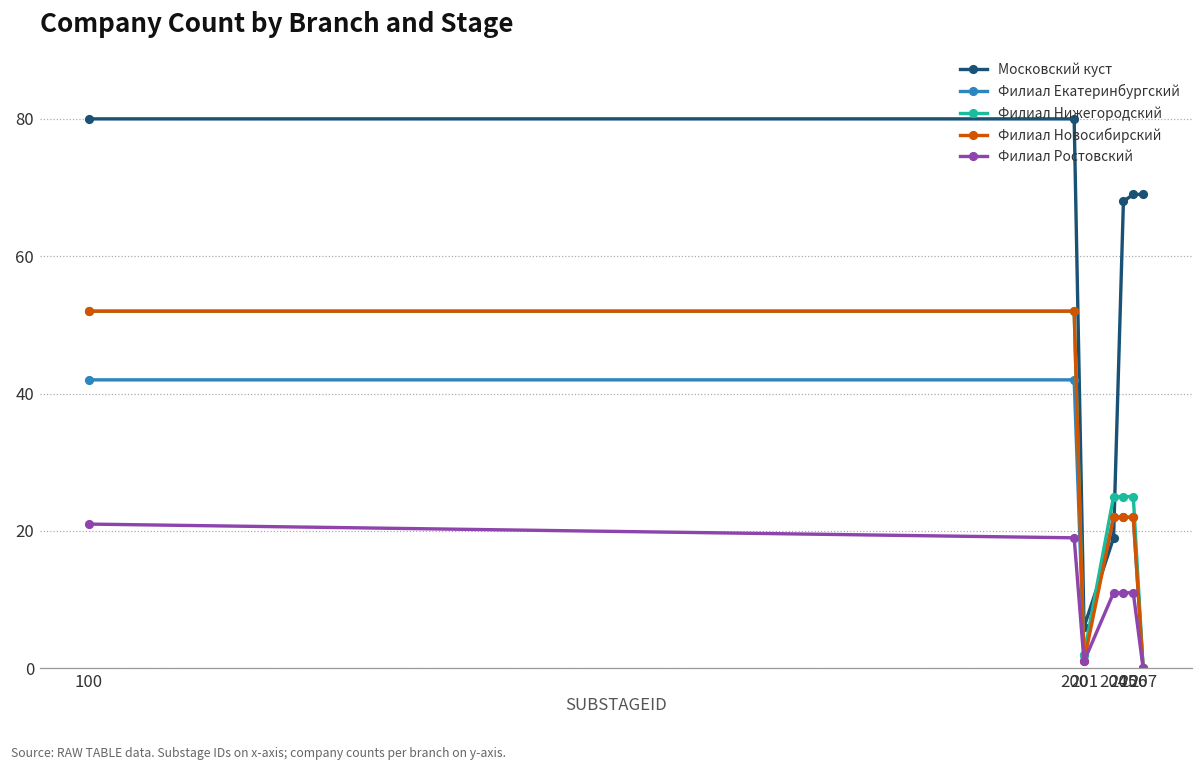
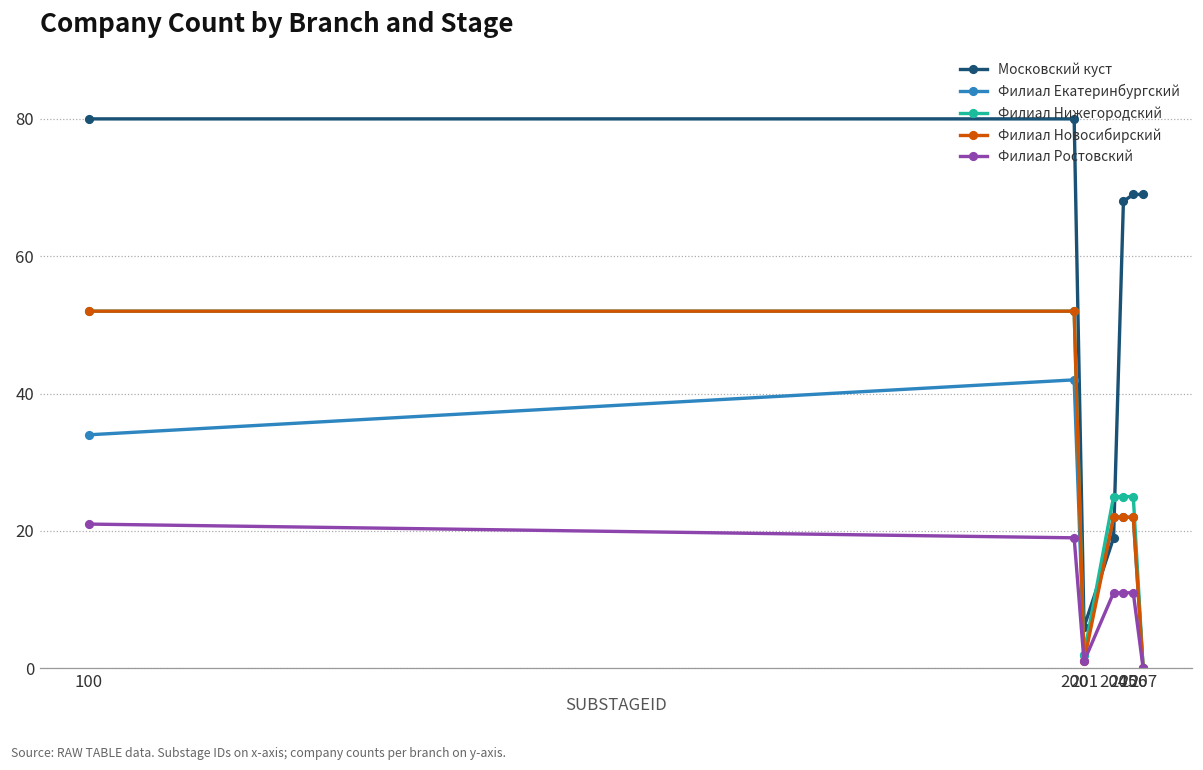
  {
    "Московский куст": {
      "100": 80
    },
    "Филиал Екатеринбургский": {
-     "100": 42
+     "100": 34
    },
    "Филиал Ростовский": {
      "100": 21
    }
  }
